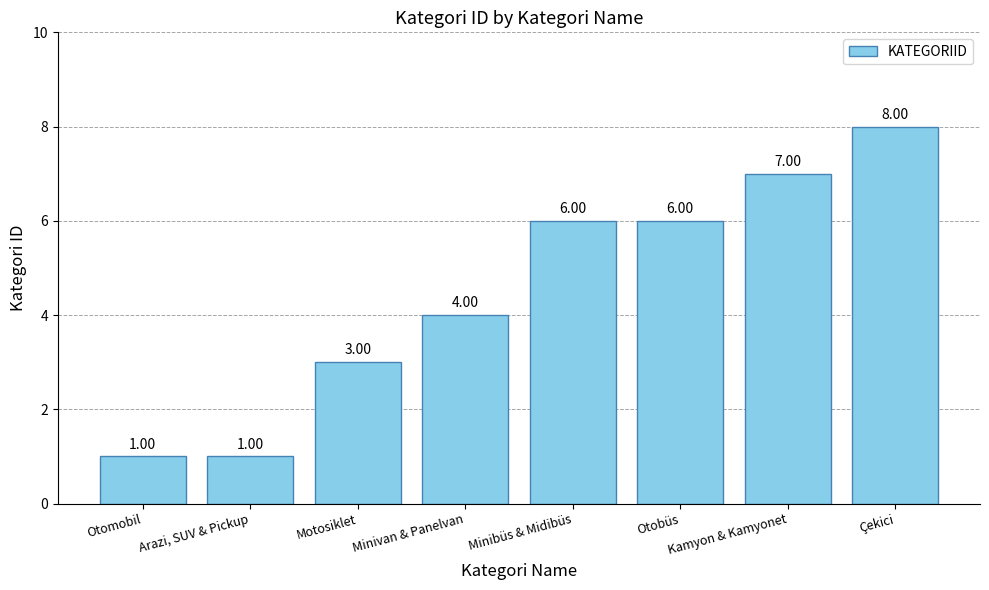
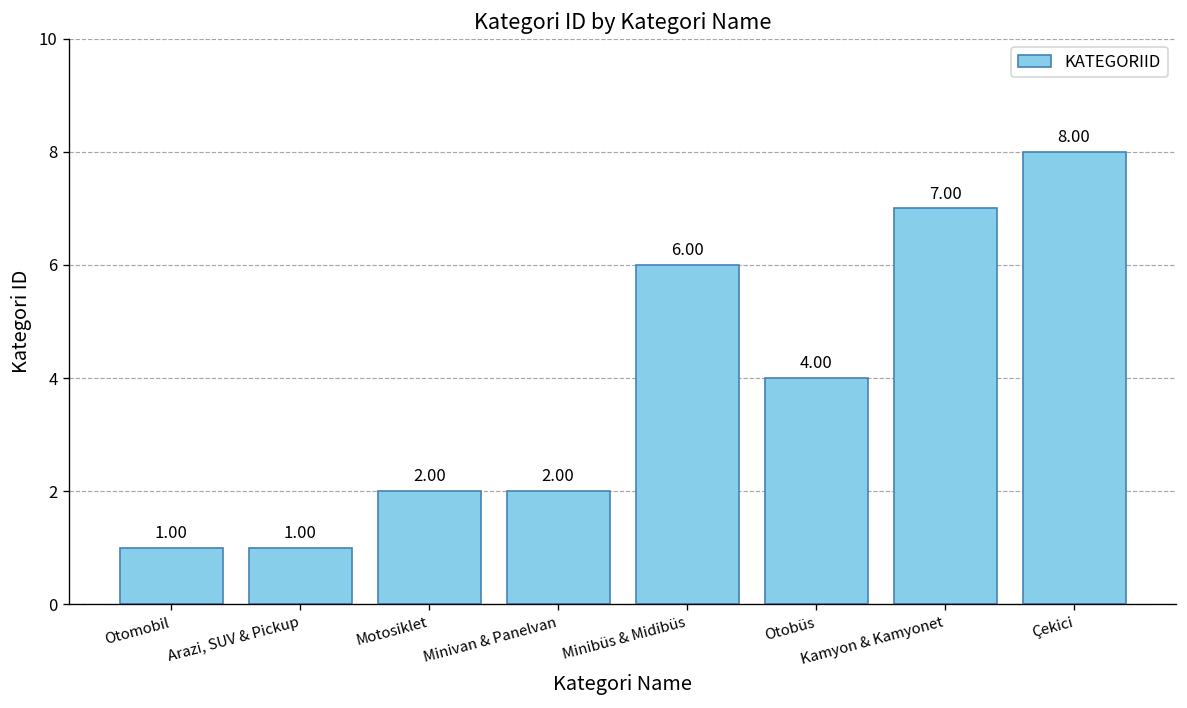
  {
    "Otomobil": 1.00,
    "Arazi, SUV & Pickup": 1.00,
-   "Motosiklet": 3.00,
-   "Minivan & Panelvan": 4.00,
+   "Motosiklet": 2.00,
+   "Minivan & Panelvan": 2.00,
    "Minibüs & Midibüs": 6.00,
-   "Otobüs": 6.00,
+   "Otobüs": 4.00,
    "Kamyon & Kamyonet": 7.00,
    "Çekici": 8.00
  }
